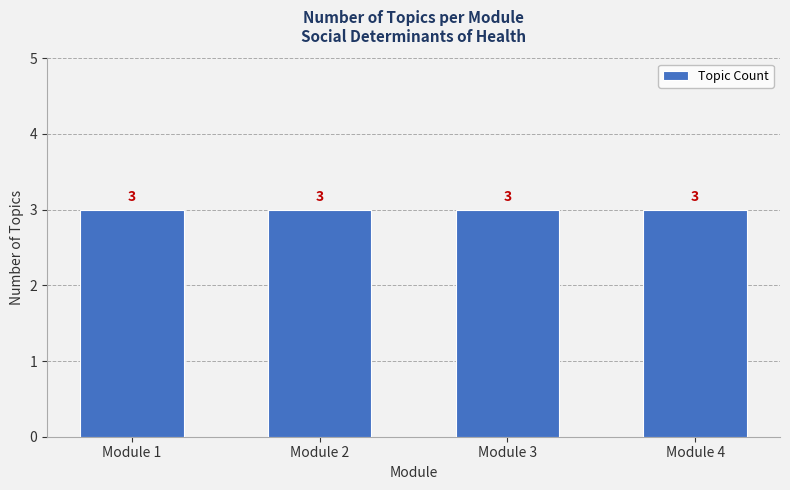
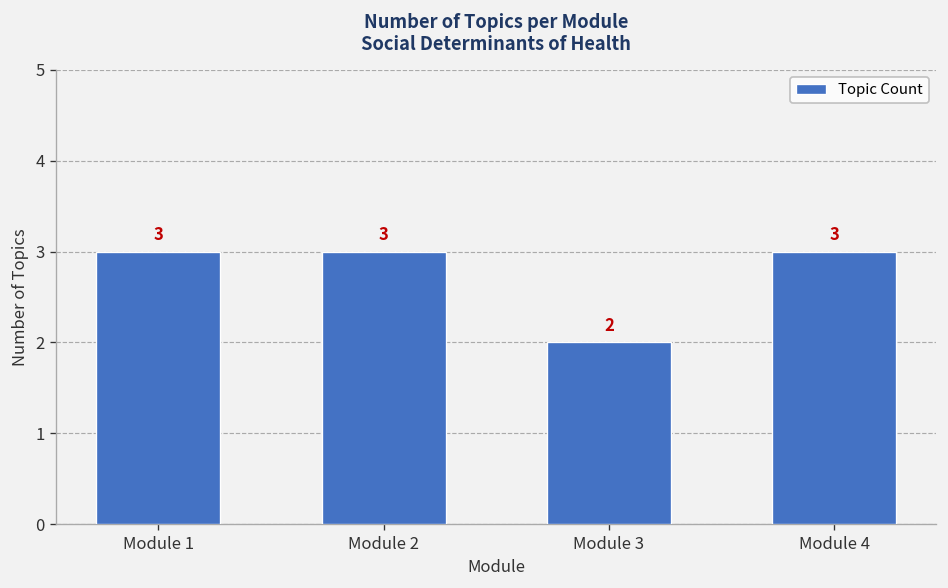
  {
    "Module 1": 3,
    "Module 2": 3,
-   "Module 3": 3,
+   "Module 3": 2,
    "Module 4": 3
  }
